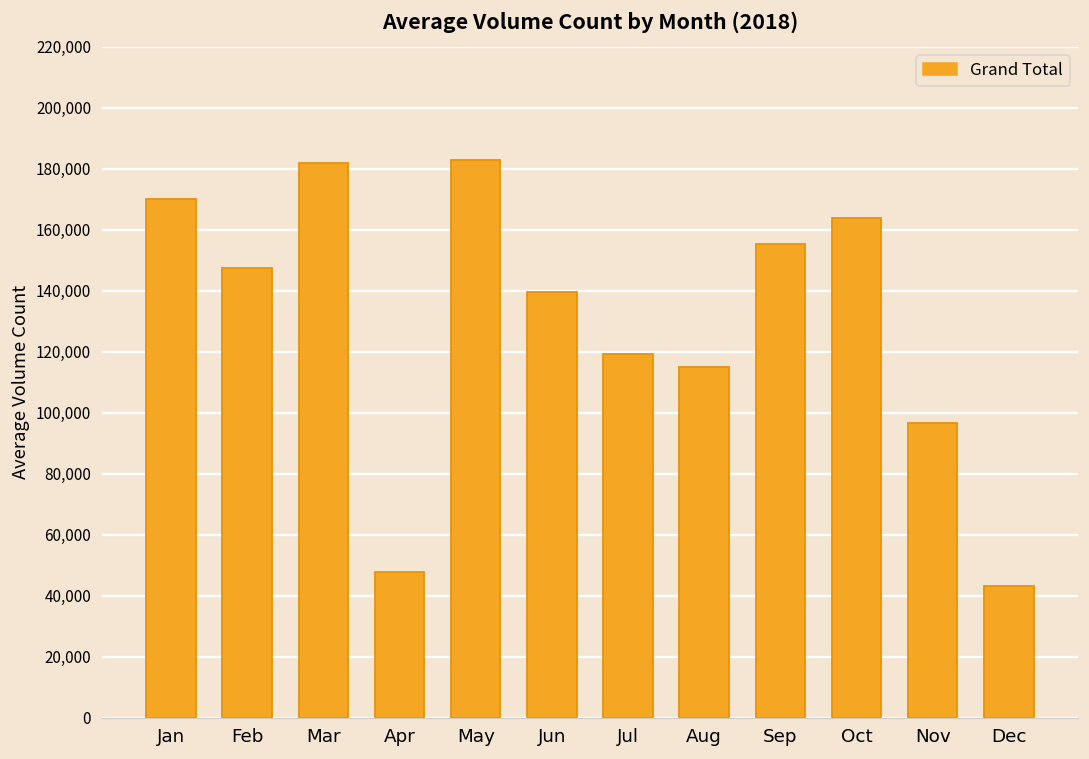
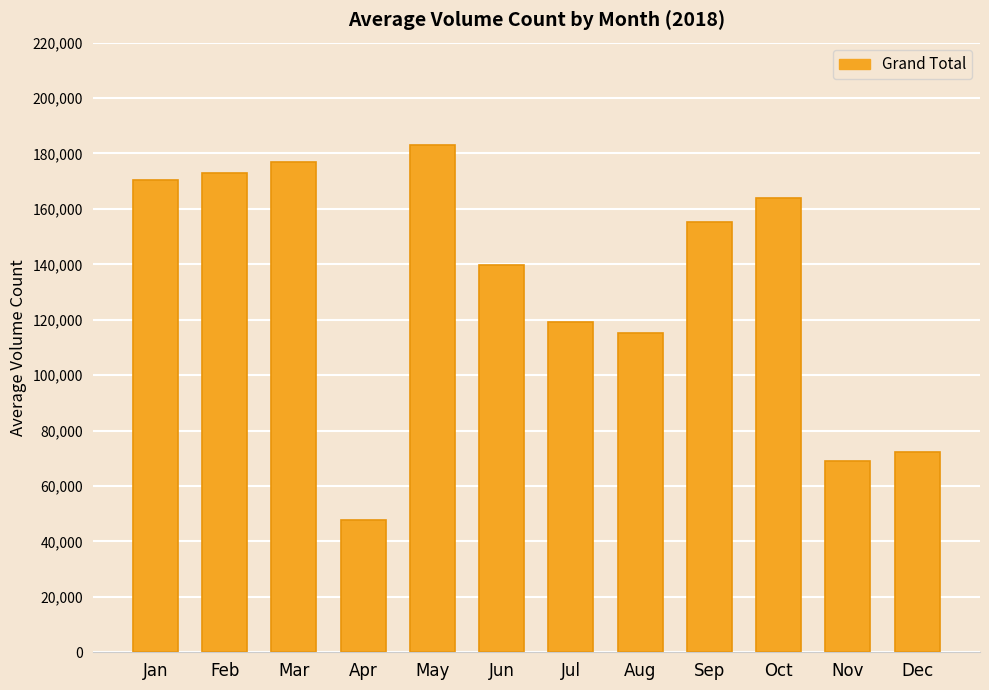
  {
    "Jan": "170,000",
-   "Feb": "147,000",
-   "Mar": "182,000",
+   "Feb": "173,000",
+   "Mar": "177,000",
    "Apr": "48,000",
    "May": "183,000",
    "Jun": "140,000",
    "Jul": "119,000",
    "Aug": "115,000",
    "Sep": "155,000",
    "Oct": "164,000",
-   "Nov": "97,000",
-   "Dec": "43,000"
+   "Nov": "69,000",
+   "Dec": "72,000"
  }
